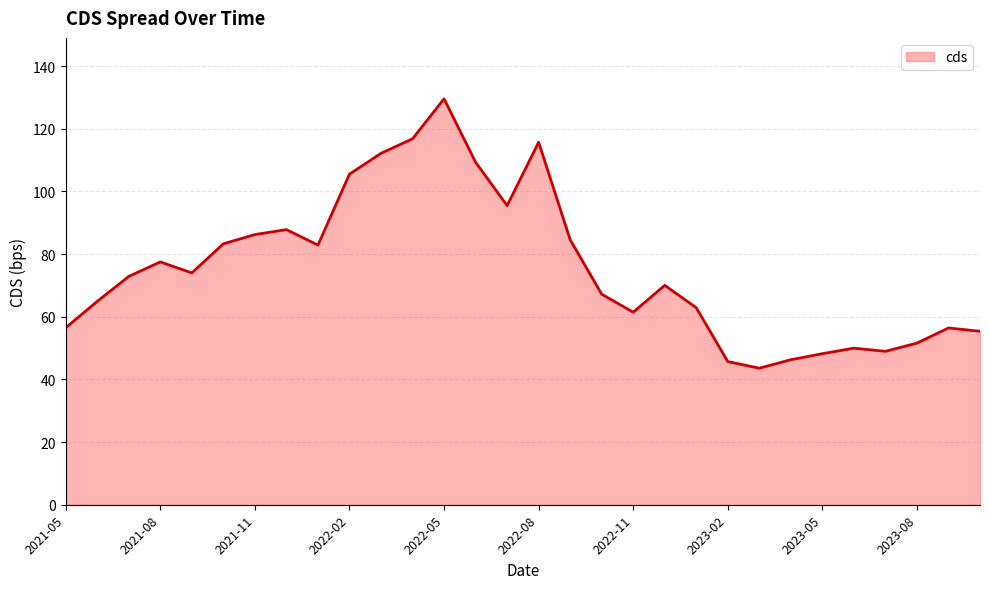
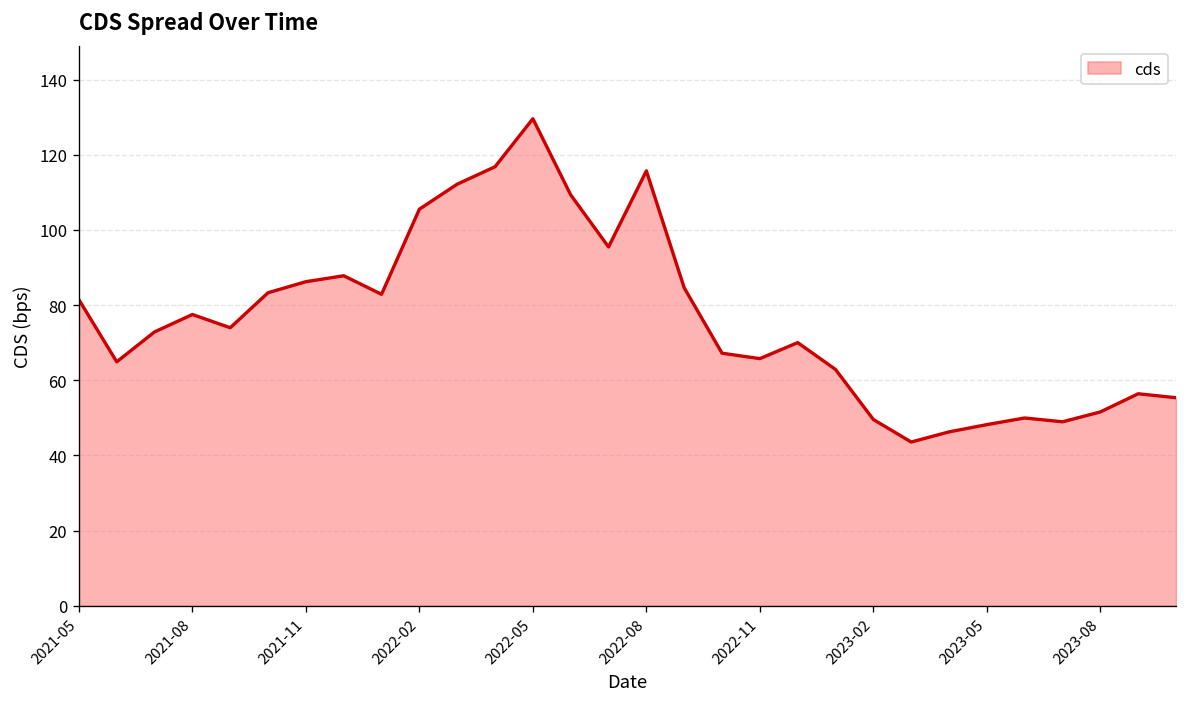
  {
-   "2021-05": 56,
+   "2021-05": 81,
    "2021-08": 78,
    "2021-11": 86,
    "2022-02": 106,
    "2022-05": 130,
    "2022-08": 116,
-   "2022-11": 61,
-   "2023-02": 46,
+   "2022-11": 66,
+   "2023-02": 50,
    "2023-05": 48,
    "2023-08": 52
  }
